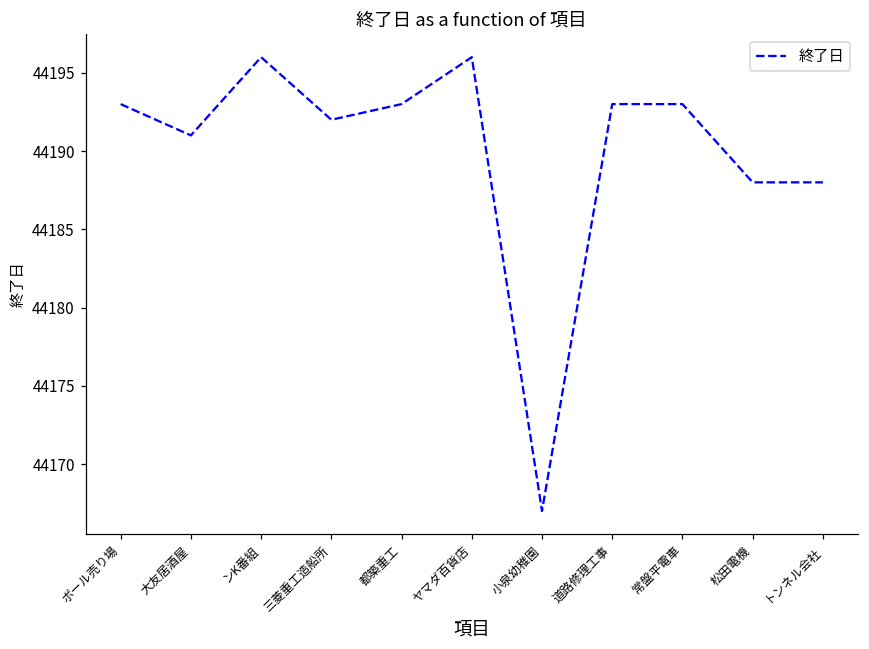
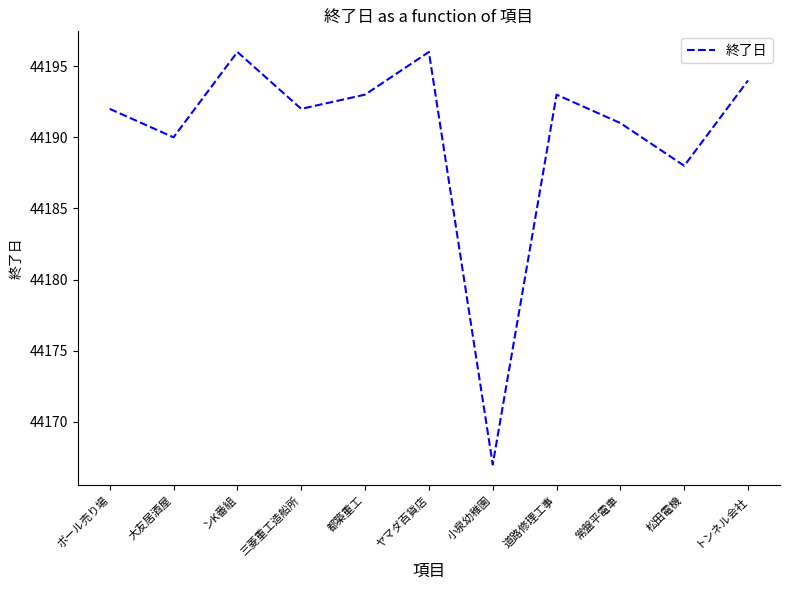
  {
-   "ボール売り場": 44193,
-   "大友居酒屋": 44191,
+   "ボール売り場": 44192,
+   "大友居酒屋": 44190,
    "ンK番組": 44196,
    "三菱重工造船所": 44192,
    "都築重工": 44193,
    "ヤマダ百貨店": 44196,
    "小泉幼稚園": 44167,
    "道路修理工事": 44193,
-   "常盤平電車": 44193,
+   "常盤平電車": 44191,
    "松田電機": 44188,
-   "トンネル会社": 44188
+   "トンネル会社": 44194
  }
